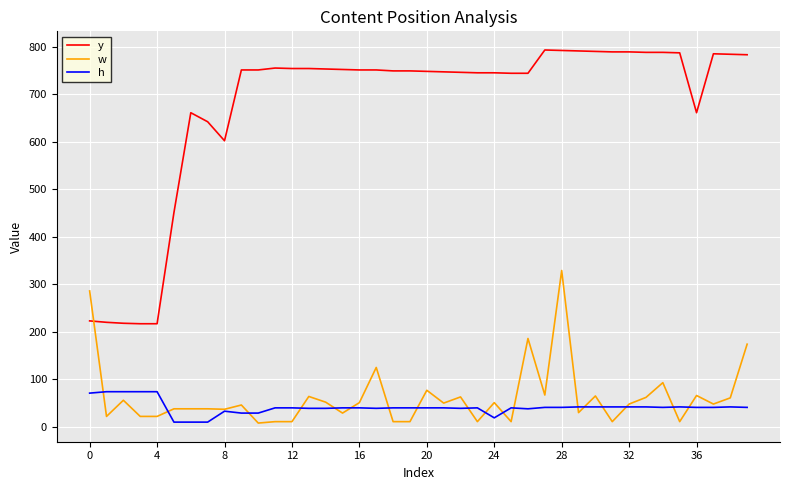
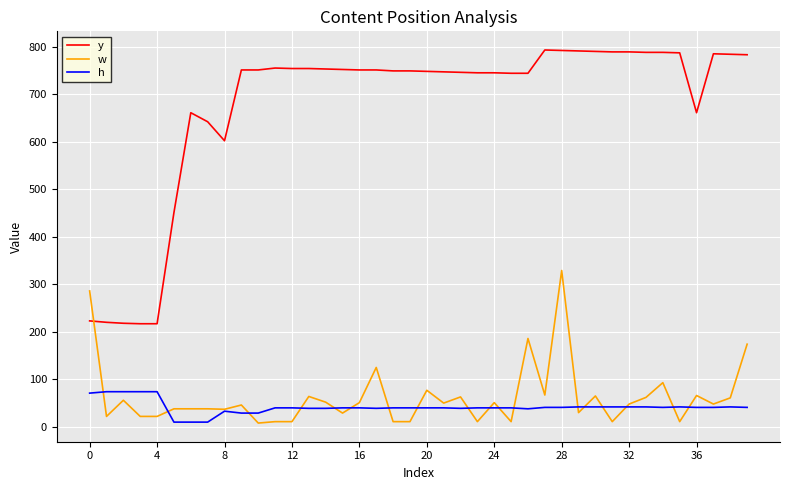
  {
    "y": {
      "0": 220,
      "4": 220,
      "8": 600,
      "12": 750,
      "16": 750,
      "20": 750,
      "24": 750,
      "28": 790,
      "32": 790,
      "36": 660
    },
    "w": {
      "0": 290,
      "4": 20,
      "12": 10,
      "16": 50,
      "20": 80,
      "24": 50,
      "28": 330,
      "32": 50,
      "36": 70
    },
    "h": {
      "0": 70,
      "4": 70,
      "12": 40,
      "16": 40,
      "20": 40,
-     "24": 20,
+     "24": 40,
      "28": 40,
      "32": 40,
      "36": 40
    }
  }
